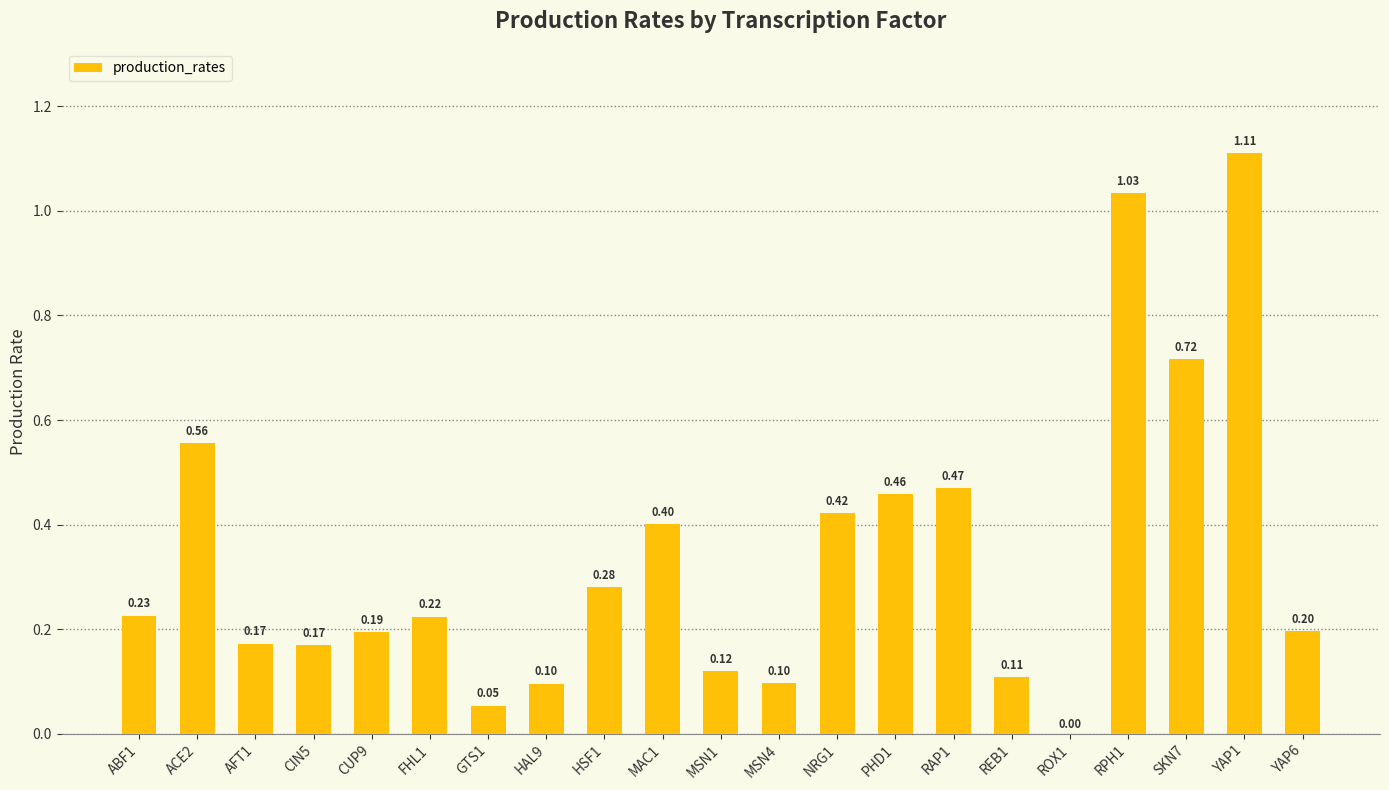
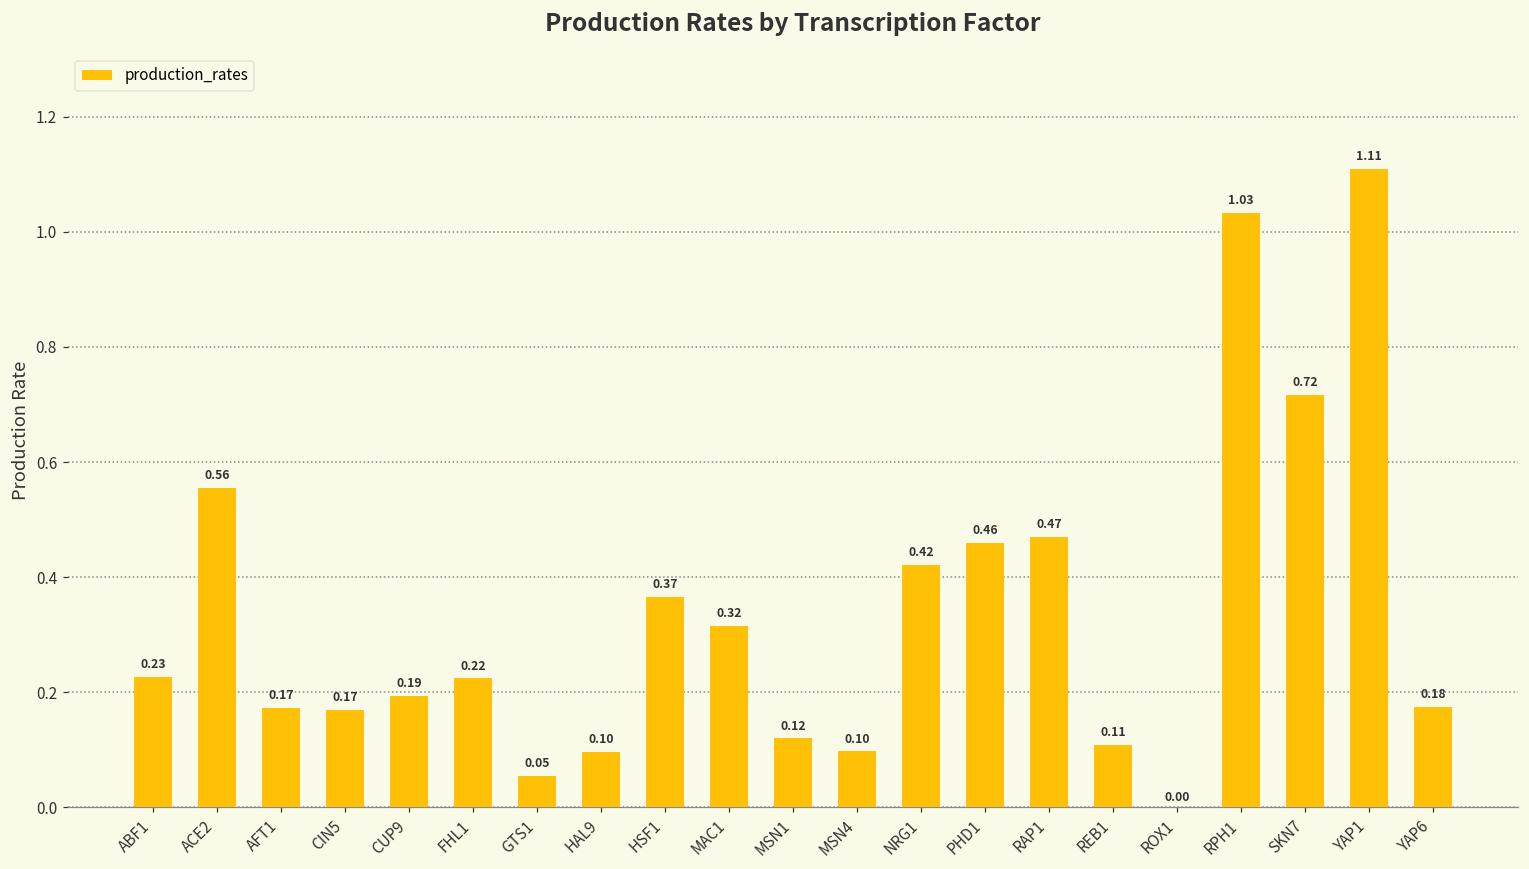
  {
    "ABF1": 0.23,
    "ACE2": 0.56,
    "AFT1": 0.17,
    "CIN5": 0.17,
    "CUP9": 0.19,
    "FHL1": 0.22,
    "GTS1": 0.05,
    "HAL9": 0.10,
-   "HSF1": 0.28,
-   "MAC1": 0.40,
+   "HSF1": 0.37,
+   "MAC1": 0.32,
    "MSN1": 0.12,
    "MSN4": 0.10,
    "NRG1": 0.42,
    "PHD1": 0.46,
    "RAP1": 0.47,
    "REB1": 0.11,
    "ROX1": 0.00,
    "RPH1": 1.03,
    "SKN7": 0.72,
    "YAP1": 1.11,
-   "YAP6": 0.20
+   "YAP6": 0.18
  }
